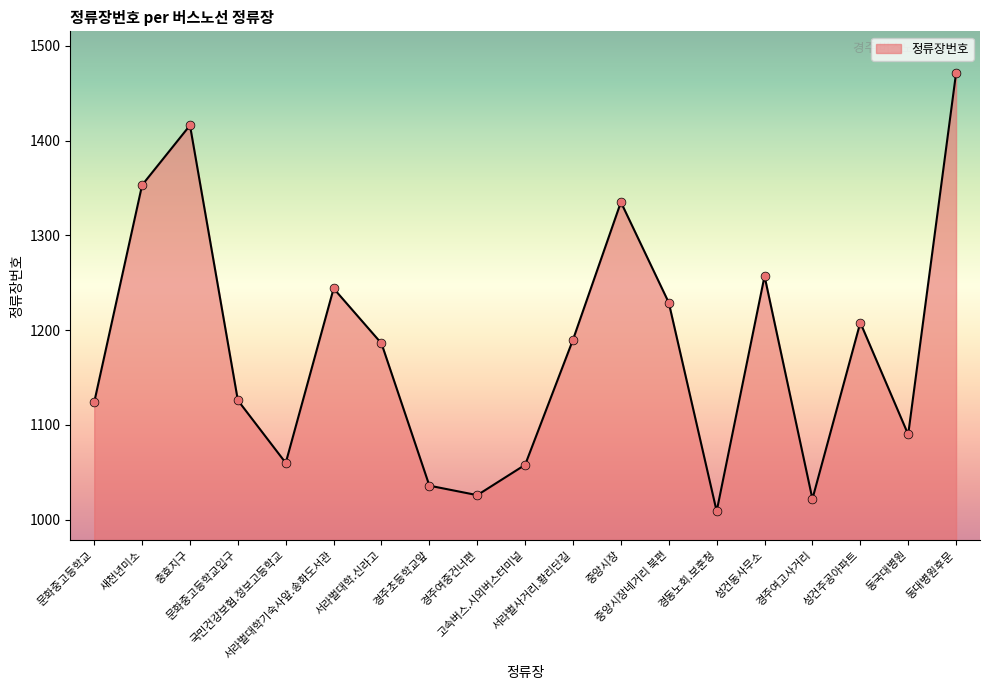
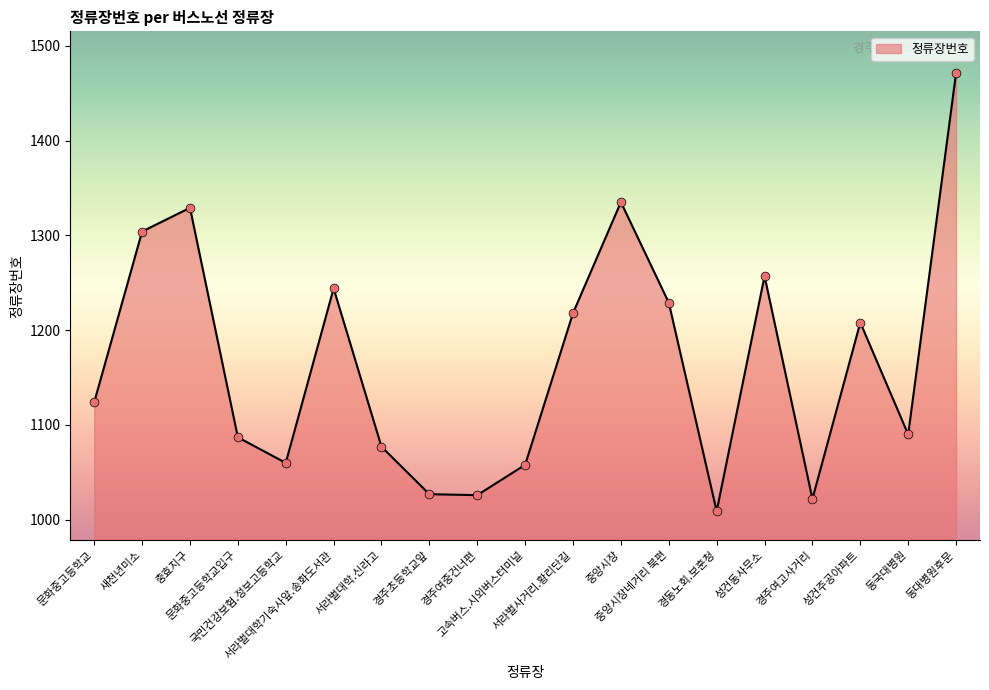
  {
    "문화중고등학교": 1120,
-   "새천년미소": 1350,
-   "충효지구": 1420,
-   "문화중고등학교입구": 1130,
+   "새천년미소": 1300,
+   "충효지구": 1330,
+   "문화중고등학교입구": 1090,
    "국민건강보험.정보고등학교": 1060,
    "서라벌대학기숙사앞.송화도서관": 1240,
-   "서라벌대학.신라고": 1190,
-   "경주초등학교앞": 1040,
+   "서라벌대학.신라고": 1080,
+   "경주초등학교앞": 1030,
    "경주여중건너편": 1030,
    "고속버스.시외버스터미널": 1060,
-   "서라벌사거리.황리단길": 1190,
+   "서라벌사거리.황리단길": 1220,
    "중앙시장": 1340,
    "중앙시장네거리 북편": 1230,
    "경동노회.보훈청": 1010,
    "성건동사무소": 1260,
    "경주여고사거리": 1020,
    "성건주공아파트": 1210,
    "동국대병원": 1090,
    "동대병원후문": 1470
  }
